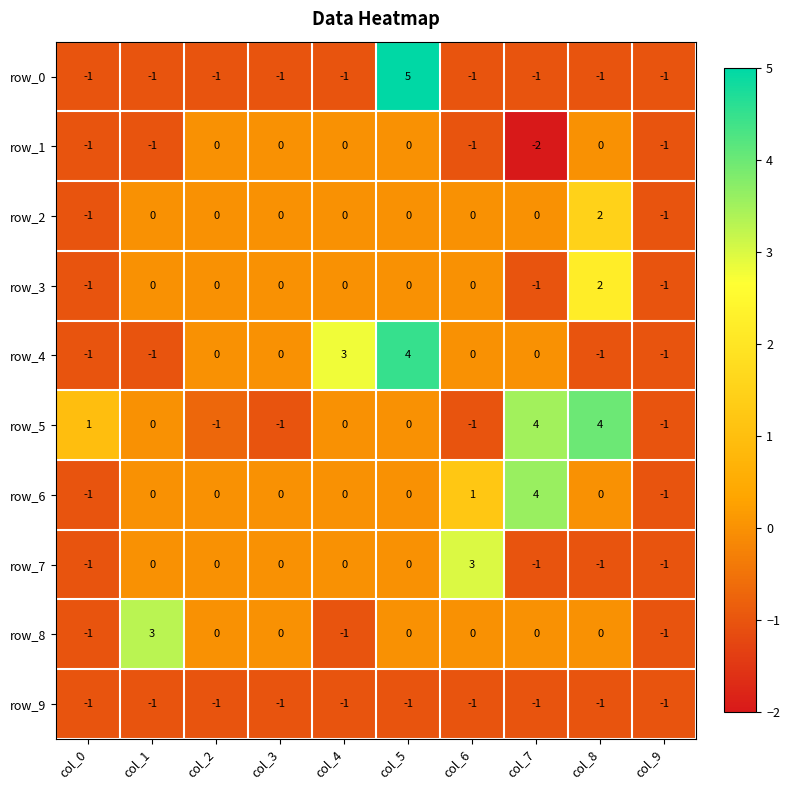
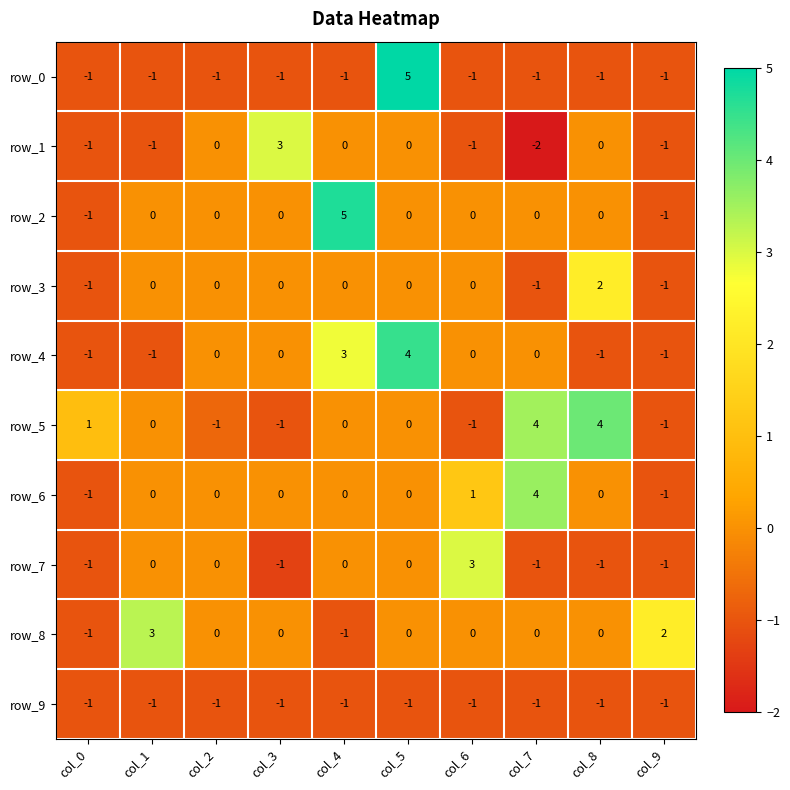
  {
    "row_0": {
      "col_0": -1,
      "col_1": -1,
      "col_2": -1,
      "col_3": -1,
      "col_4": -1,
      "col_5": 5,
      "col_6": -1,
      "col_7": -1,
      "col_8": -1,
      "col_9": -1
    },
    "row_1": {
      "col_0": -1,
      "col_1": -1,
      "col_2": 0,
-     "col_3": 0,
+     "col_3": 3,
      "col_4": 0,
      "col_5": 0,
      "col_6": -1,
      "col_7": -2,
      "col_8": 0,
      "col_9": -1
    },
    "row_2": {
      "col_0": -1,
      "col_1": 0,
      "col_2": 0,
      "col_3": 0,
-     "col_4": 0,
+     "col_4": 5,
      "col_5": 0,
      "col_6": 0,
      "col_7": 0,
-     "col_8": 2,
+     "col_8": 0,
      "col_9": -1
    },
    "row_3": {
      "col_0": -1,
      "col_1": 0,
      "col_2": 0,
      "col_3": 0,
      "col_4": 0,
      "col_5": 0,
      "col_6": 0,
      "col_7": -1,
      "col_8": 2,
      "col_9": -1
    },
    "row_4": {
      "col_0": -1,
      "col_1": -1,
      "col_2": 0,
      "col_3": 0,
      "col_4": 3,
      "col_5": 4,
      "col_6": 0,
      "col_7": 0,
      "col_8": -1,
      "col_9": -1
    },
    "row_5": {
      "col_0": 1,
      "col_1": 0,
      "col_2": -1,
      "col_3": -1,
      "col_4": 0,
      "col_5": 0,
      "col_6": -1,
      "col_7": 4,
      "col_8": 4,
      "col_9": -1
    },
    "row_6": {
      "col_0": -1,
      "col_1": 0,
      "col_2": 0,
      "col_3": 0,
      "col_4": 0,
      "col_5": 0,
      "col_6": 1,
      "col_7": 4,
      "col_8": 0,
      "col_9": -1
    },
    "row_7": {
      "col_0": -1,
      "col_1": 0,
      "col_2": 0,
-     "col_3": 0,
+     "col_3": -1,
      "col_4": 0,
      "col_5": 0,
      "col_6": 3,
      "col_7": -1,
      "col_8": -1,
      "col_9": -1
    },
    "row_8": {
      "col_0": -1,
      "col_1": 3,
      "col_2": 0,
      "col_3": 0,
      "col_4": -1,
      "col_5": 0,
      "col_6": 0,
      "col_7": 0,
      "col_8": 0,
-     "col_9": -1
+     "col_9": 2
    },
    "row_9": {
      "col_0": -1,
      "col_1": -1,
      "col_2": -1,
      "col_3": -1,
      "col_4": -1,
      "col_5": -1,
      "col_6": -1,
      "col_7": -1,
      "col_8": -1,
      "col_9": -1
    }
  }
